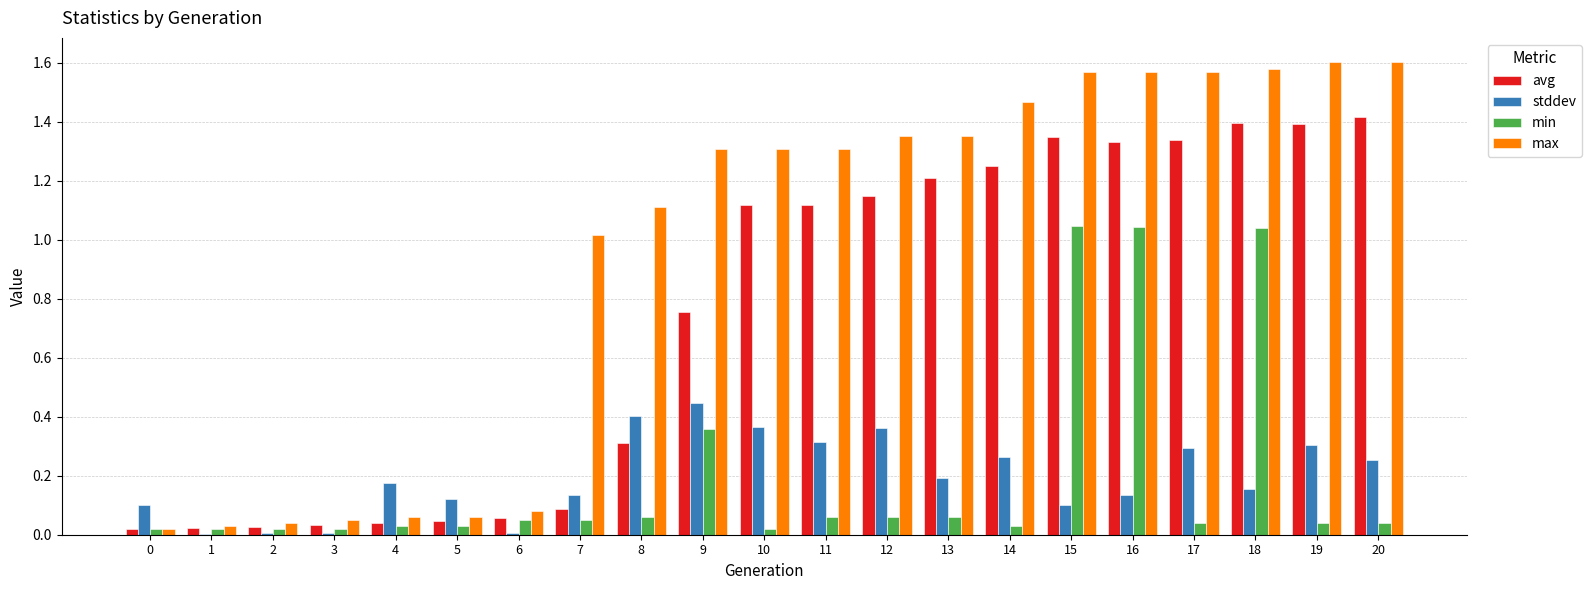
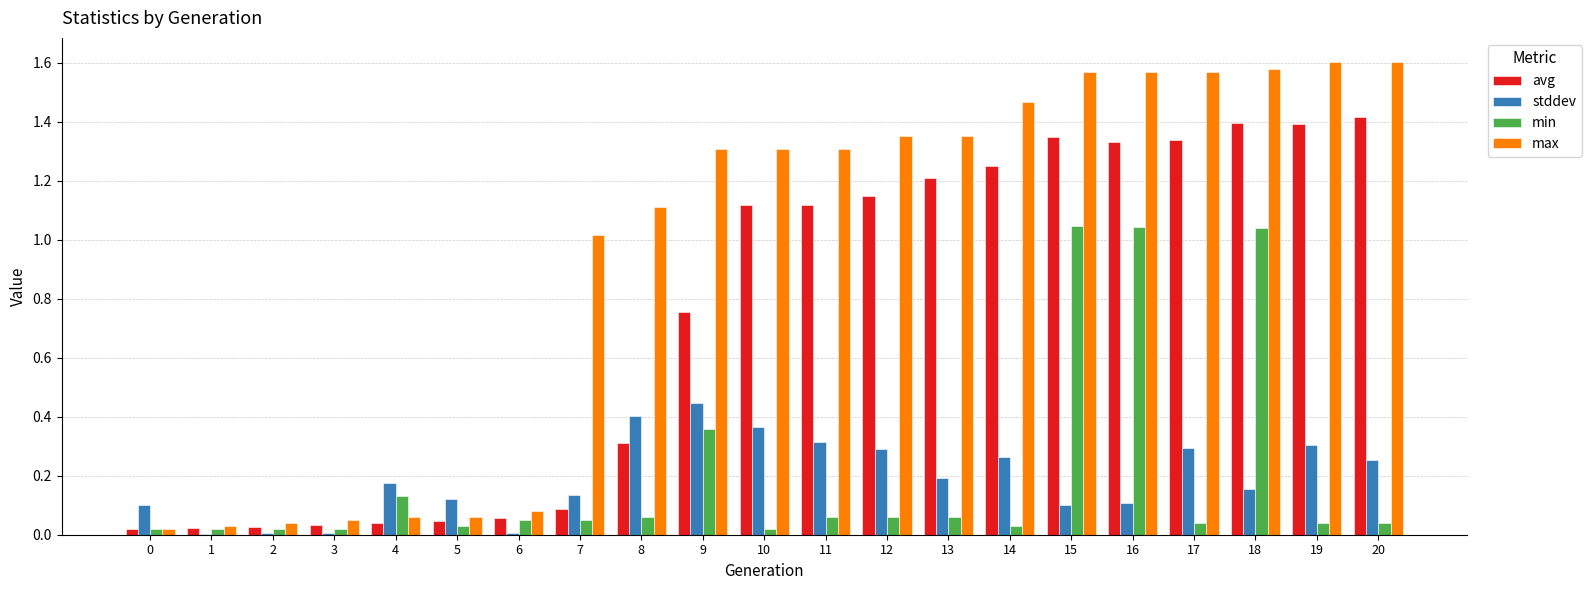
  {
    "avg": {
      "0": 0.02,
      "1": 0.02,
      "2": 0.03,
      "3": 0.03,
      "4": 0.04,
      "5": 0.05,
      "6": 0.06,
      "7": 0.09,
      "8": 0.31,
      "9": 0.75,
      "10": 1.12,
      "11": 1.12,
      "12": 1.15,
      "13": 1.21,
      "14": 1.25,
      "15": 1.35,
      "16": 1.33,
      "17": 1.34,
      "18": 1.40,
      "19": 1.39,
      "20": 1.42
    },
    "stddev": {
      "0": 0.10,
      "4": 0.18,
      "5": 0.12,
      "7": 0.13,
      "8": 0.40,
      "9": 0.45,
      "10": 0.37,
      "11": 0.32,
-     "12": 0.36,
+     "12": 0.29,
      "13": 0.19,
      "14": 0.26,
      "15": 0.10,
-     "16": 0.14,
+     "16": 0.11,
      "17": 0.30,
      "18": 0.15,
      "19": 0.30,
      "20": 0.25
    },
    "min": {
      "0": 0.02,
      "1": 0.02,
      "2": 0.02,
      "3": 0.02,
-     "4": 0.03,
+     "4": 0.13,
      "5": 0.03,
      "6": 0.05,
      "7": 0.05,
      "8": 0.06,
      "9": 0.36,
      "10": 0.02,
      "11": 0.06,
      "12": 0.06,
      "13": 0.06,
      "14": 0.03,
      "15": 1.05,
      "16": 1.04,
      "17": 0.04,
      "18": 1.04,
      "19": 0.04,
      "20": 0.04
    },
    "max": {
      "0": 0.02,
      "1": 0.03,
      "2": 0.04,
      "3": 0.05,
      "4": 0.06,
      "5": 0.06,
      "6": 0.08,
      "7": 1.02,
      "8": 1.11,
      "9": 1.31,
      "10": 1.31,
      "11": 1.31,
      "12": 1.35,
      "13": 1.35,
      "14": 1.47,
      "15": 1.57,
      "16": 1.57,
      "17": 1.57,
      "18": 1.58,
      "19": 1.60,
      "20": 1.60
    }
  }
